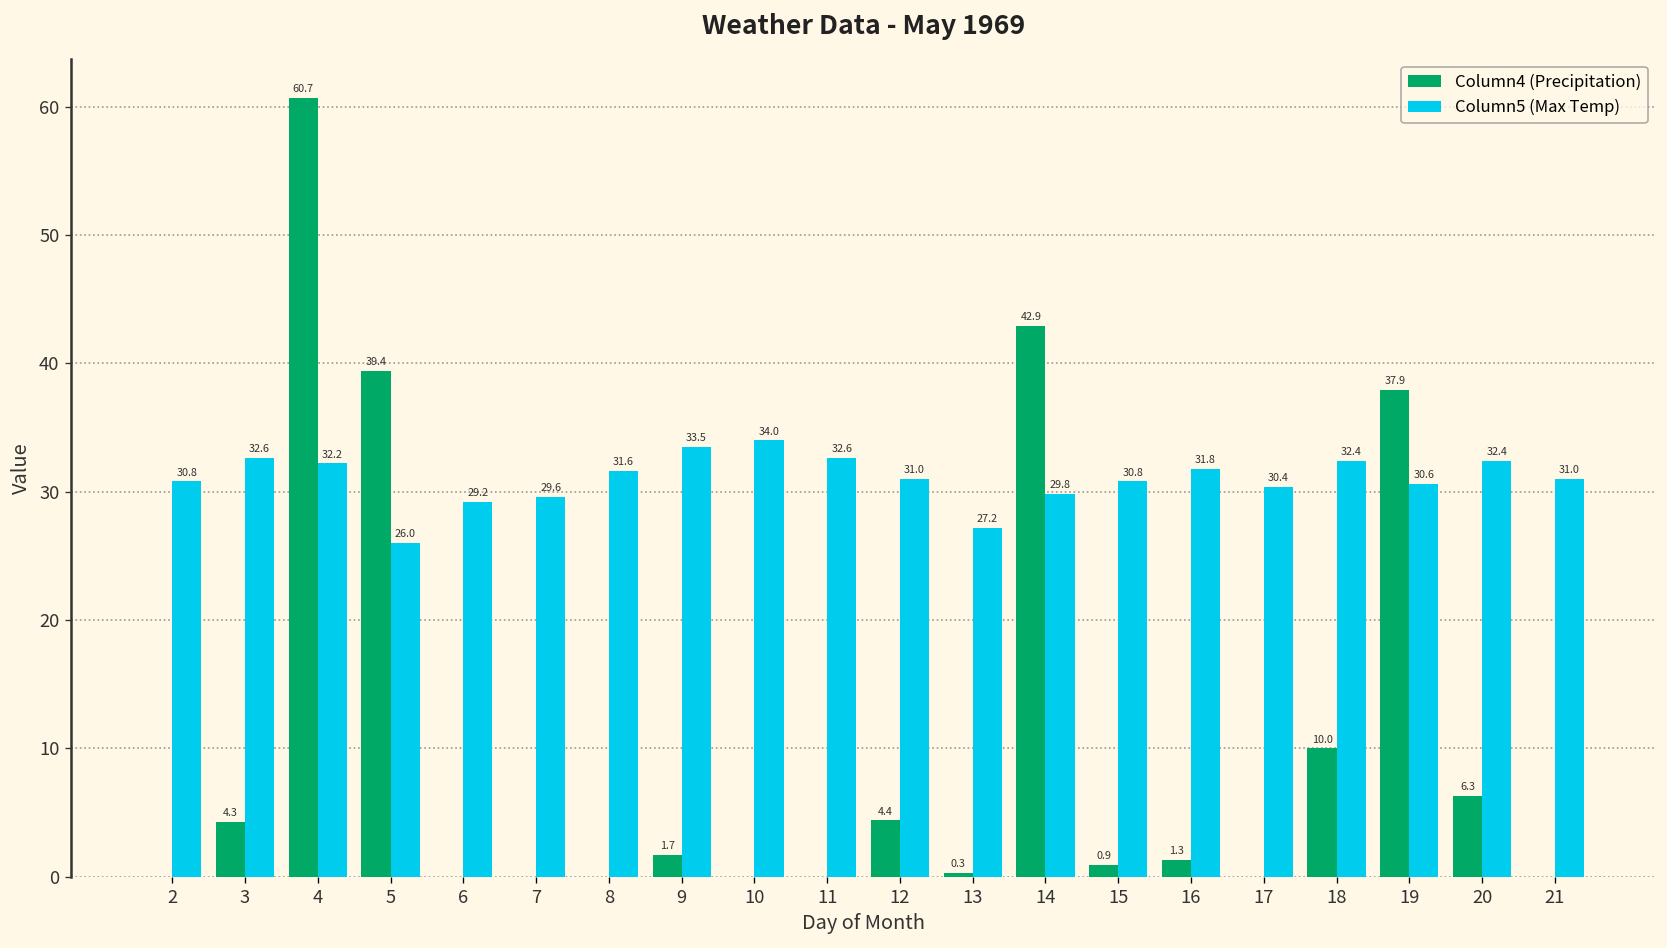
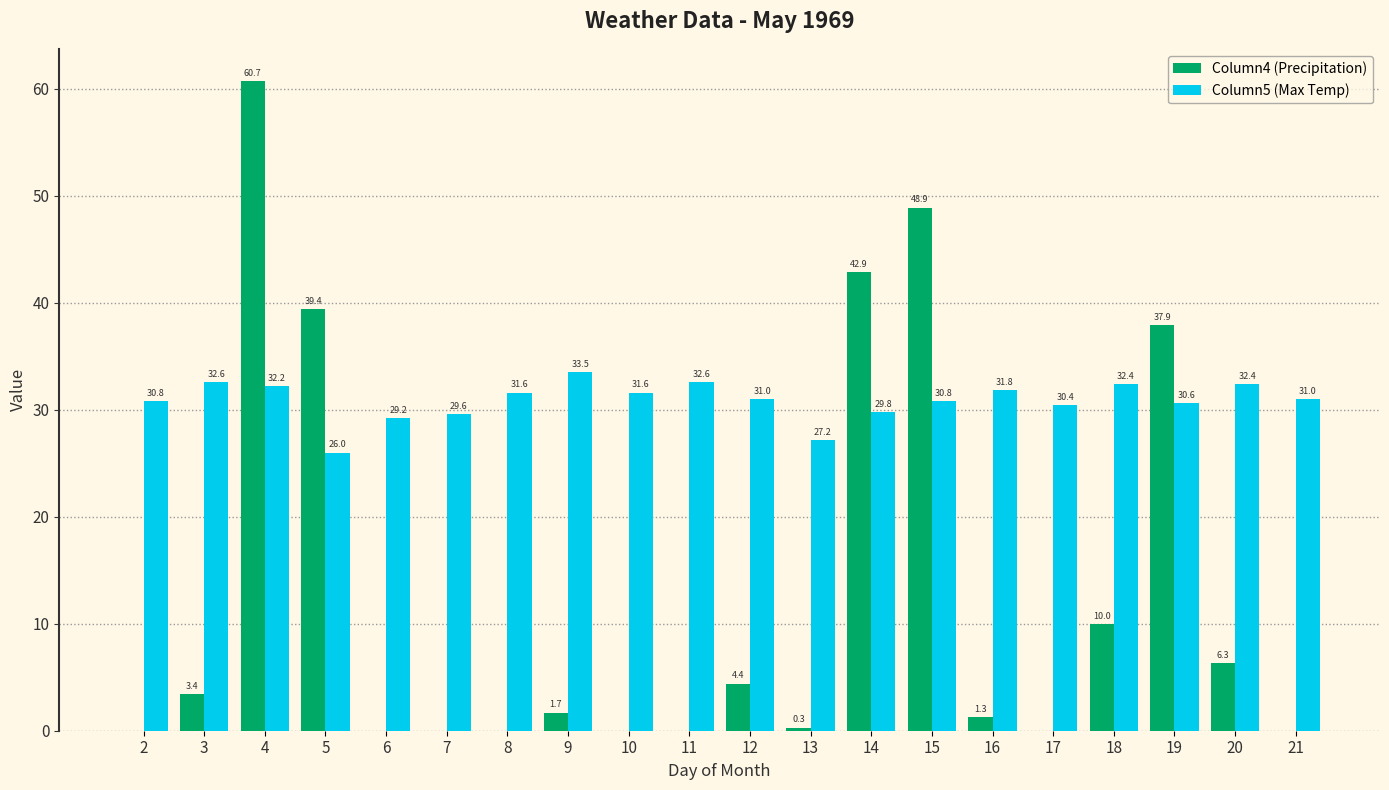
  {
    "Column4 (Precipitation)": {
-     "3": 4.3,
+     "3": 3.4,
      "4": 60.7,
      "5": 39.4,
      "9": 1.7,
      "12": 4.4,
      "13": 0.3,
      "14": 42.9,
-     "15": 0.9,
+     "15": 48.9,
      "16": 1.3,
      "18": 10.0,
      "19": 37.9,
      "20": 6.3
    },
    "Column5 (Max Temp)": {
      "2": 30.8,
      "3": 32.6,
      "4": 32.2,
      "5": 26.0,
      "6": 29.2,
      "7": 29.6,
      "8": 31.6,
      "9": 33.5,
-     "10": 34.0,
+     "10": 31.6,
      "11": 32.6,
      "12": 31.0,
      "13": 27.2,
      "14": 29.8,
      "15": 30.8,
      "16": 31.8,
      "17": 30.4,
      "18": 32.4,
      "19": 30.6,
      "20": 32.4,
      "21": 31.0
    }
  }
